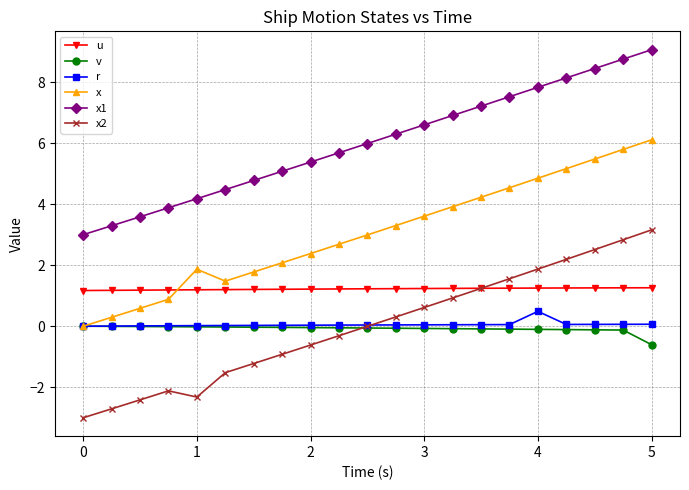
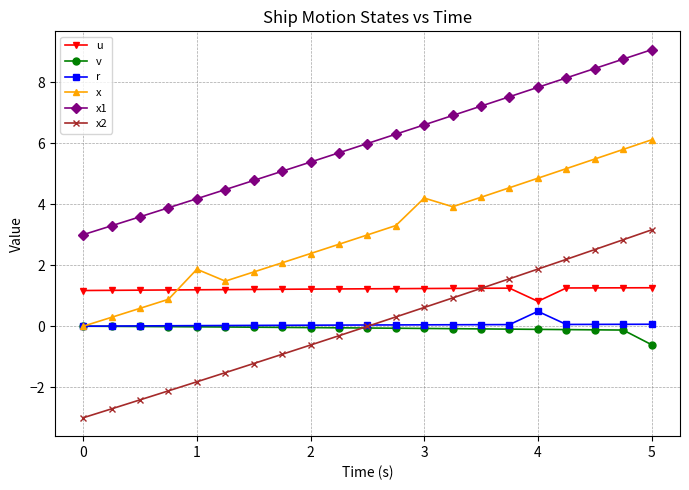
  {
    "u": {
      "0": 1.2,
      "1": 1.2,
      "2": 1.2,
      "3": 1.2,
-     "4": 1.3,
+     "4": 0.8,
      "5": 1.3
    },
    "v": {
      "3": -0.1,
      "4": -0.1,
      "5": -0.6
    },
    "r": {
      "3": 0.0,
      "4": 0.5,
      "5": 0.1
    },
    "x": {
      "1": 1.9,
      "2": 2.4,
-     "3": 3.6,
+     "3": 4.2,
      "4": 4.9,
      "5": 6.1
    },
    "x1": {
      "0": 3.0,
      "1": 4.2,
      "2": 5.4,
      "3": 6.6,
      "4": 7.8,
      "5": 9.1
    },
    "x2": {
      "0": -3.0,
-     "1": -2.3,
+     "1": -1.8,
      "2": -0.6,
      "3": 0.6,
      "4": 1.9,
      "5": 3.2
    }
  }
